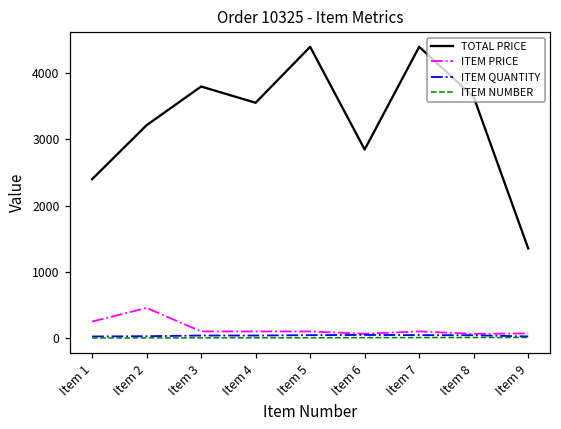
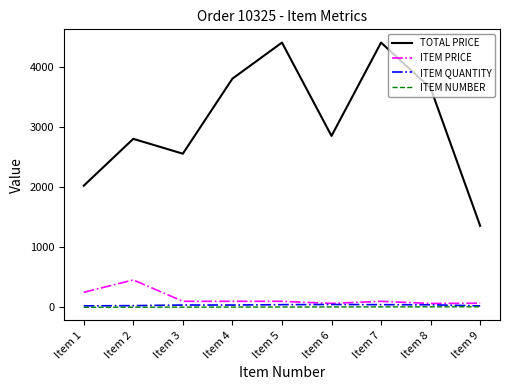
  {
    "TOTAL PRICE": {
-     "Item 1": 2400,
-     "Item 2": 3200,
-     "Item 3": 3800,
-     "Item 4": 3600,
+     "Item 1": 2000,
+     "Item 2": 2800,
+     "Item 3": 2600,
+     "Item 4": 3800,
      "Item 5": 4400,
      "Item 6": 2800,
      "Item 7": 4400,
      "Item 9": 1400
    },
    "ITEM PRICE": {
      "Item 1": 200,
      "Item 2": 500,
      "Item 3": 100,
      "Item 4": 100,
      "Item 5": 100,
      "Item 7": 100,
      "Item 9": 100
    }
  }
